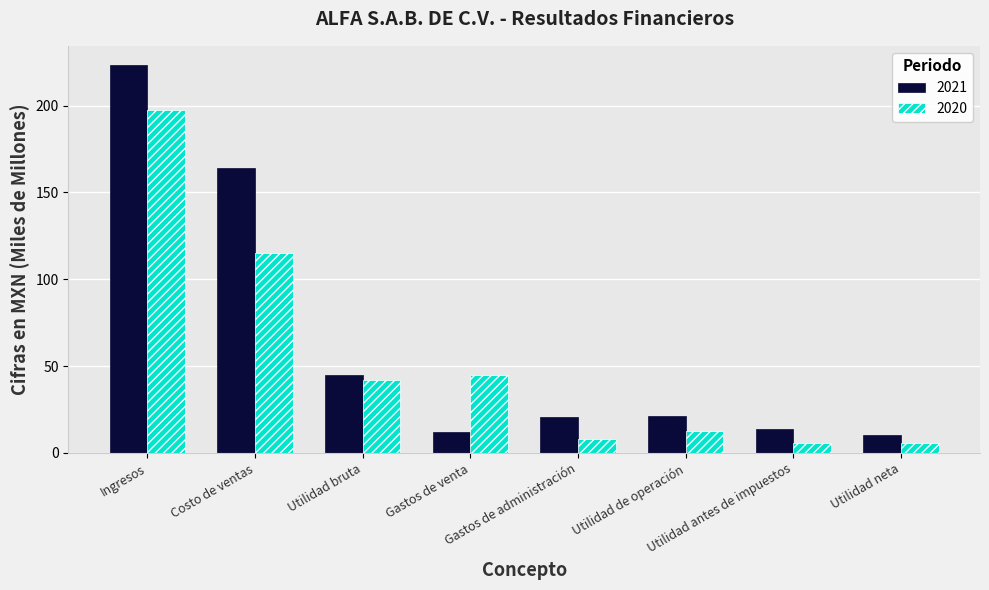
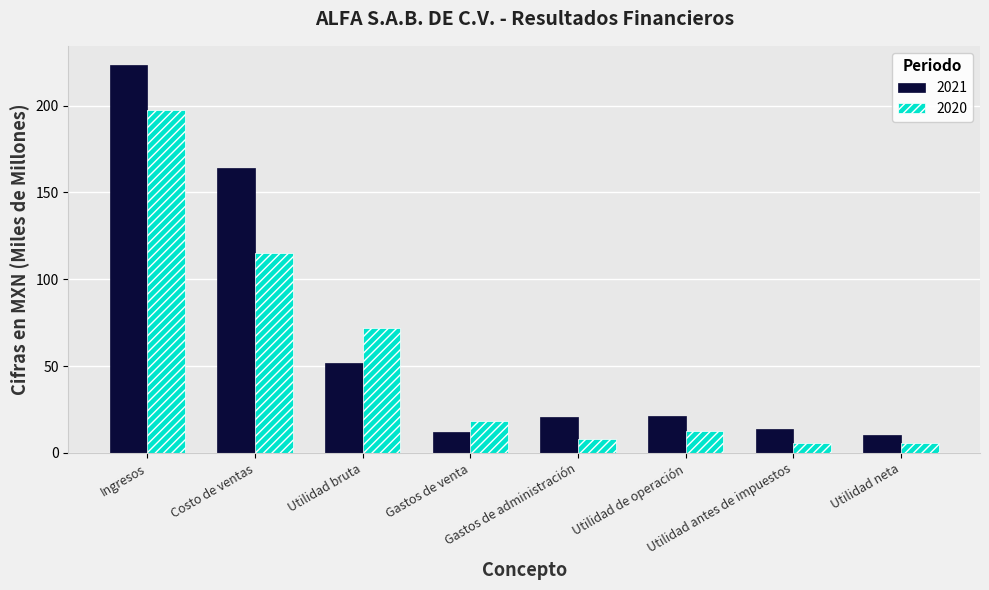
  {
    "2021": {
      "Ingresos": 223,
      "Costo de ventas": 164,
-     "Utilidad bruta": 45,
+     "Utilidad bruta": 52,
      "Gastos de venta": 12,
      "Gastos de administración": 21,
      "Utilidad de operación": 21,
      "Utilidad antes de impuestos": 14,
      "Utilidad neta": 11
    },
    "2020": {
      "Ingresos": 198,
      "Costo de ventas": 115,
-     "Utilidad bruta": 42,
-     "Gastos de venta": 45,
+     "Utilidad bruta": 72,
+     "Gastos de venta": 18,
      "Gastos de administración": 8,
      "Utilidad de operación": 13,
      "Utilidad antes de impuestos": 6,
      "Utilidad neta": 6
    }
  }
